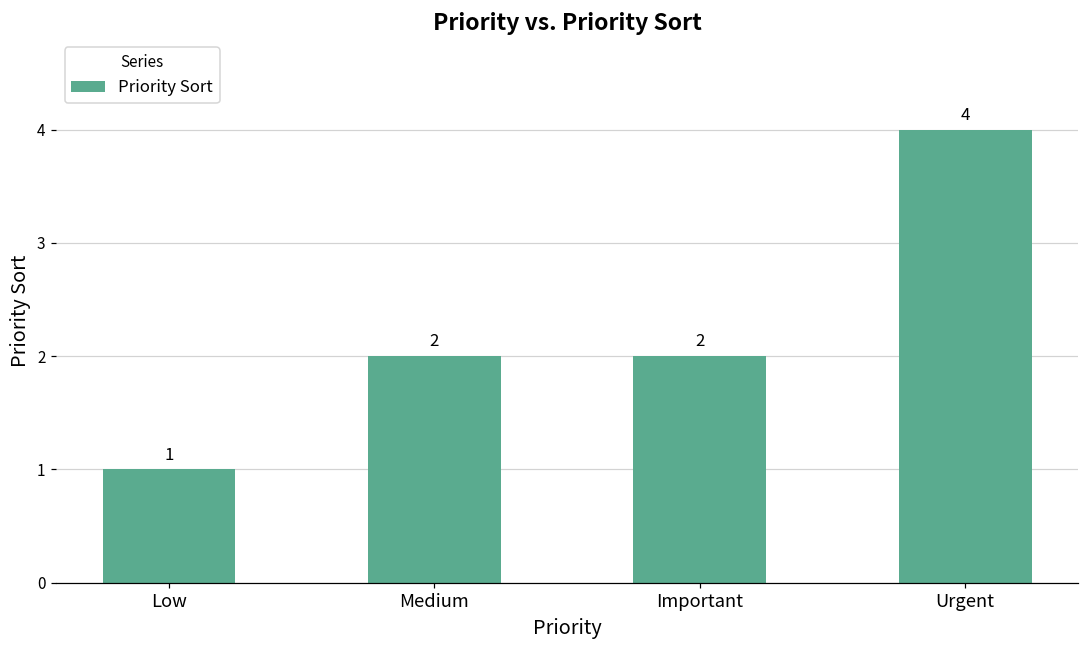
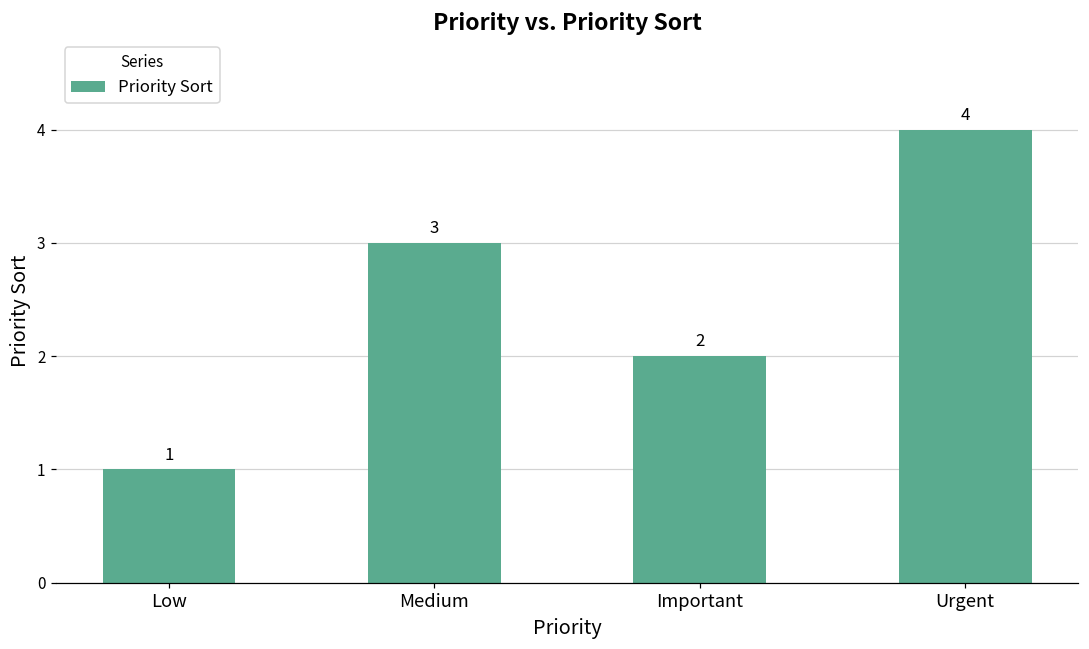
  {
    "Low": 1,
-   "Medium": 2,
+   "Medium": 3,
    "Important": 2,
    "Urgent": 4
  }
